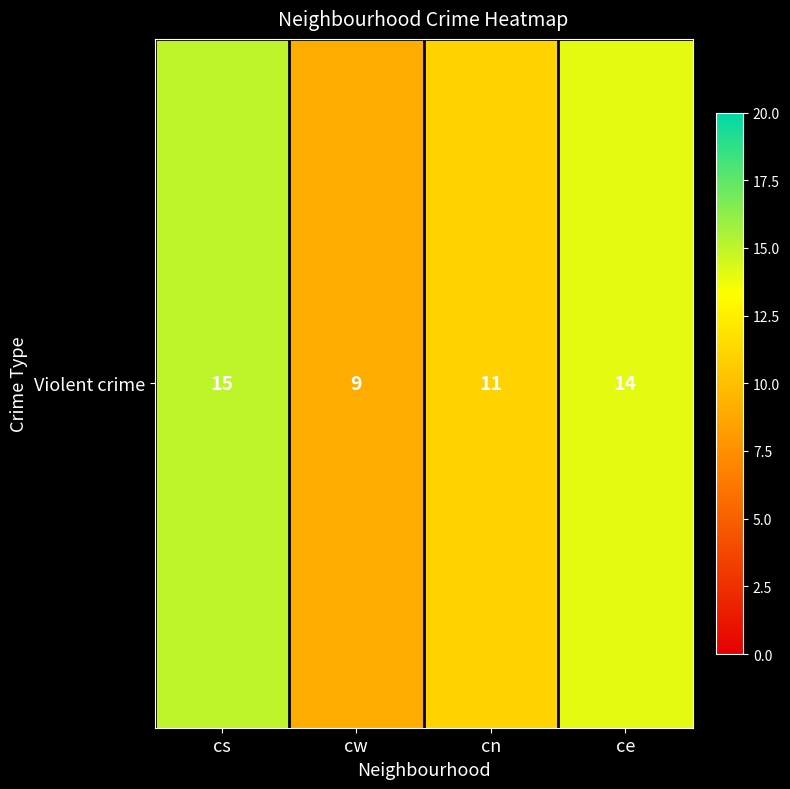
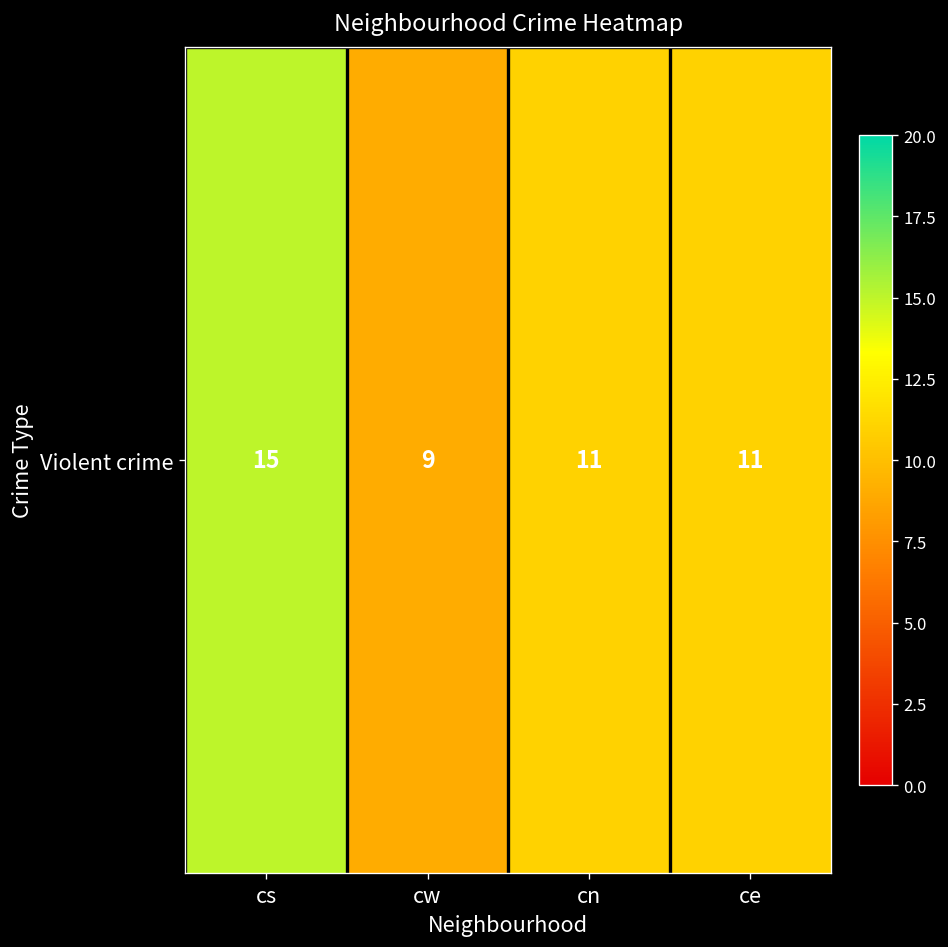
  {
    "Violent crime": {
      "cs": 15,
      "cw": 9,
      "cn": 11,
-     "ce": 14
+     "ce": 11
    }
  }
